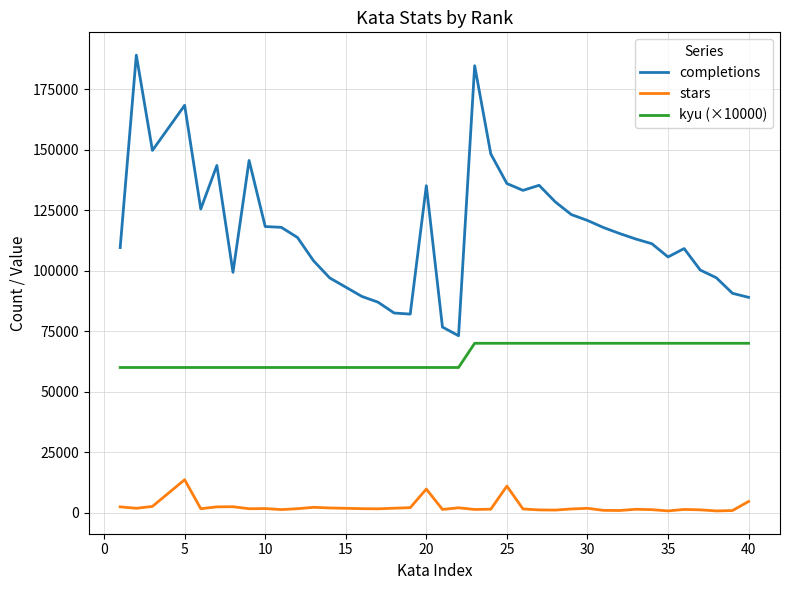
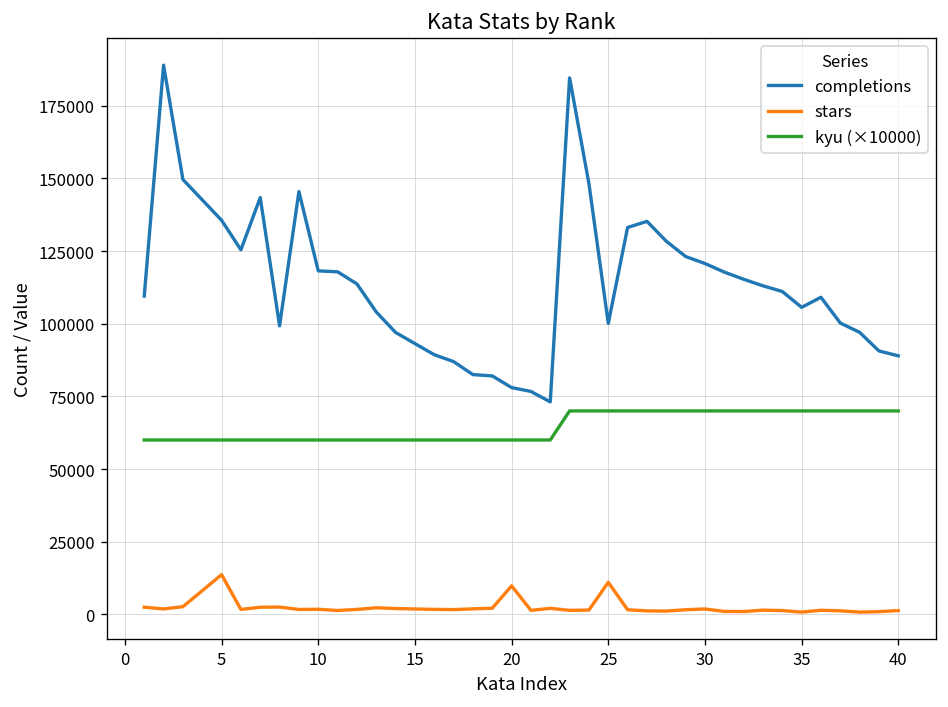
  {
    "completions": {
-     "5": 168000,
+     "5": 136000,
      "10": 118000,
-     "20": 135000,
-     "25": 136000,
+     "20": 78000,
+     "25": 100000,
      "30": 121000,
      "35": 106000,
      "40": 89000
    },
    "stars": {
      "5": 14000,
      "10": 2000,
      "20": 10000,
      "25": 11000,
      "30": 2000,
      "35": 1000,
-     "40": 5000
+     "40": 1000
    },
    "kyu (×10000)": {
      "5": 60000,
      "10": 60000,
      "20": 60000,
      "25": 70000,
      "30": 70000,
      "35": 70000,
      "40": 70000
    }
  }
